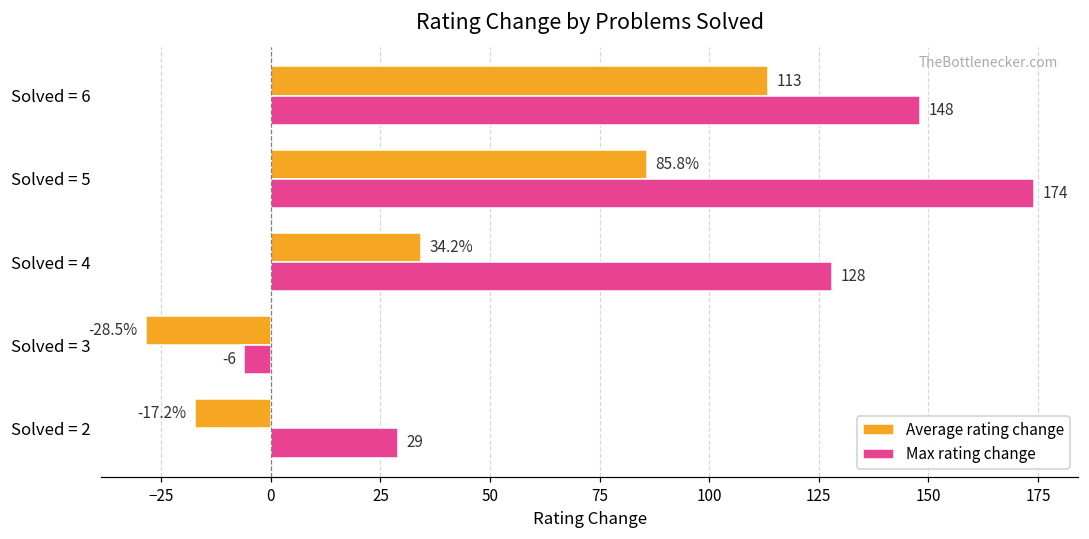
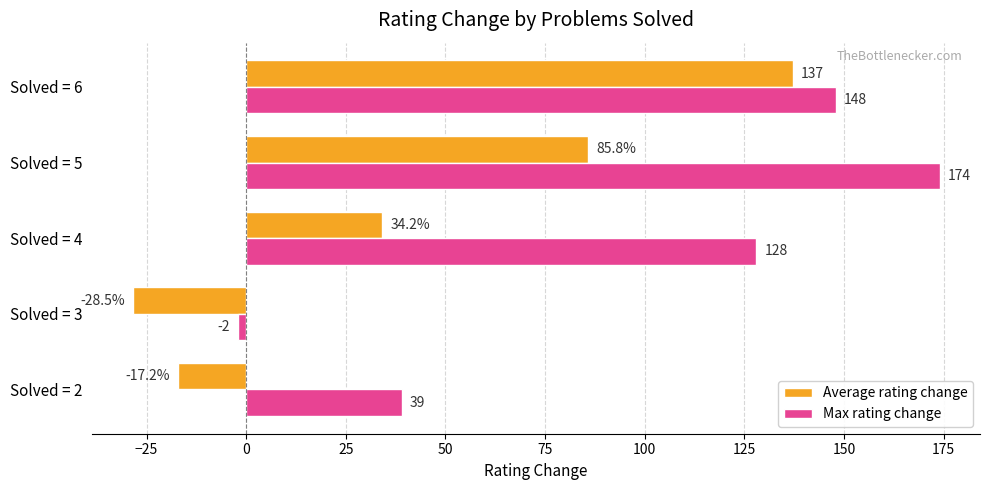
  {
    "Average rating change": {
-     "Solved = 6": "113",
+     "Solved = 6": "137",
      "Solved = 5": "85.8%",
      "Solved = 4": "34.2%",
      "Solved = 3": "-28.5%",
      "Solved = 2": "-17.2%"
    },
    "Max rating change": {
      "Solved = 6": "148",
      "Solved = 5": "174",
      "Solved = 4": "128",
-     "Solved = 3": "-6",
-     "Solved = 2": "29"
+     "Solved = 3": "-2",
+     "Solved = 2": "39"
    }
  }
